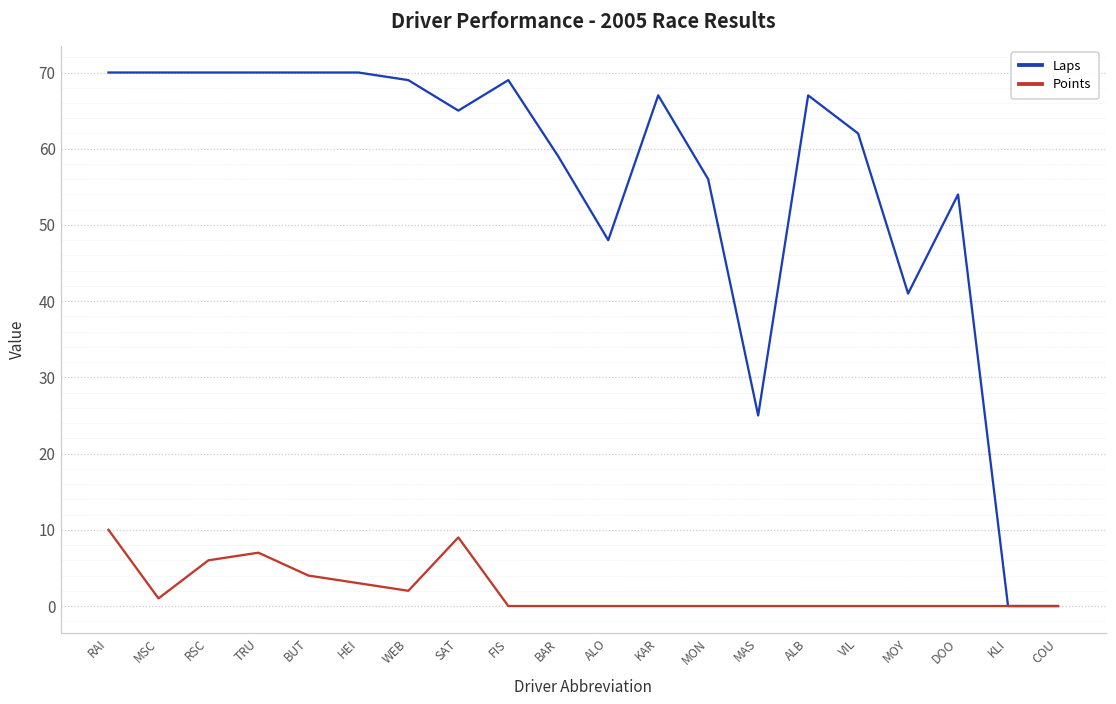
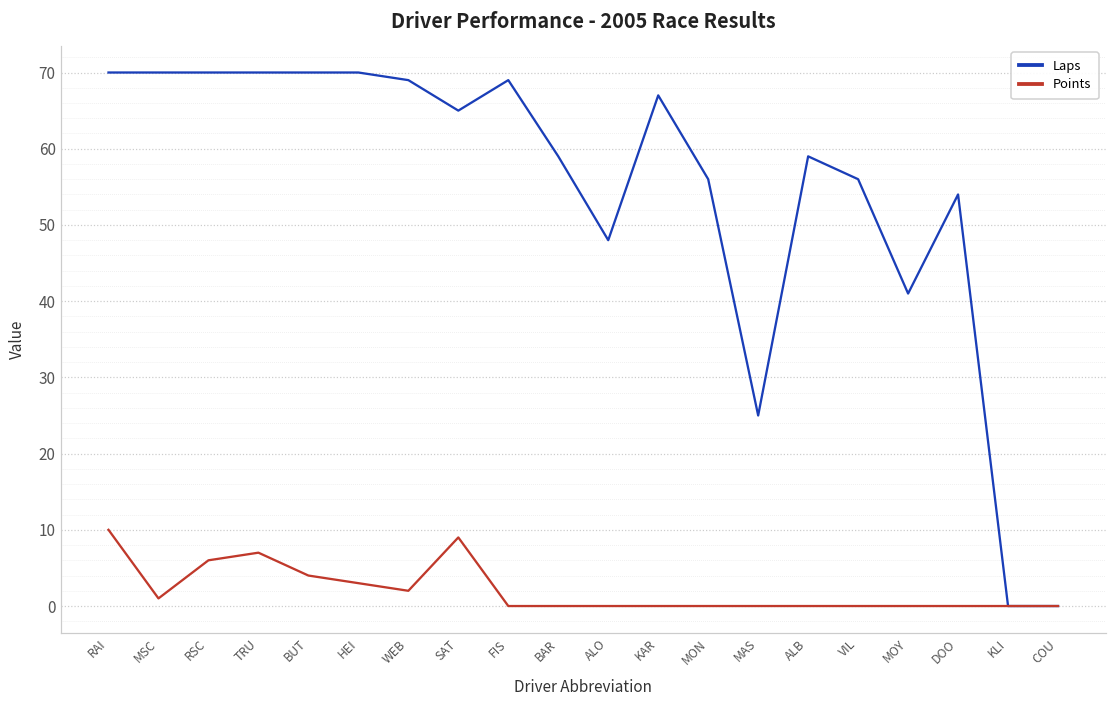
  {
    "Laps": {
      "RAI": 70,
      "MSC": 70,
      "RSC": 70,
      "TRU": 70,
      "BUT": 70,
      "HEI": 70,
      "WEB": 69,
      "SAT": 65,
      "FIS": 69,
      "BAR": 59,
      "ALO": 48,
      "KAR": 67,
      "MON": 56,
      "MAS": 25,
-     "ALB": 67,
-     "VIL": 62,
+     "ALB": 59,
+     "VIL": 56,
      "MOY": 41,
      "DOO": 54
    },
    "Points": {
      "RAI": 10,
      "MSC": 1,
      "RSC": 6,
      "TRU": 7,
      "BUT": 4,
      "HEI": 3,
      "WEB": 2,
      "SAT": 9,
      "FIS": 0,
      "BAR": 0,
      "ALO": 0,
      "KAR": 0,
      "MON": 0,
      "MAS": 0,
      "ALB": 0,
      "VIL": 0,
      "MOY": 0,
      "DOO": 0
    }
  }
